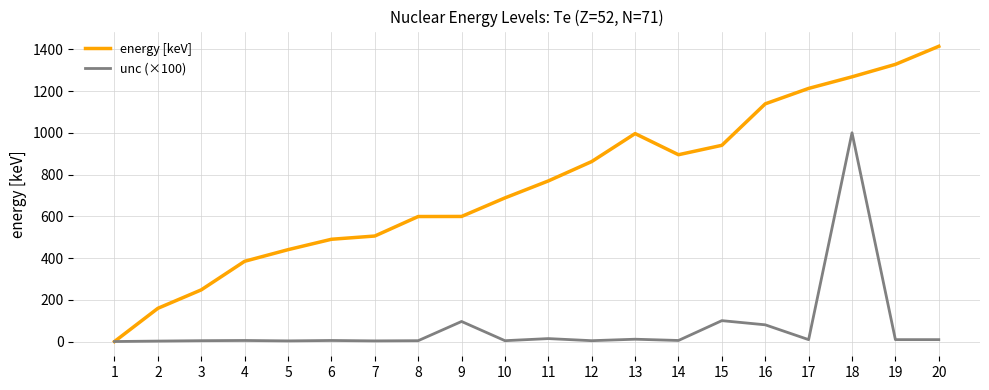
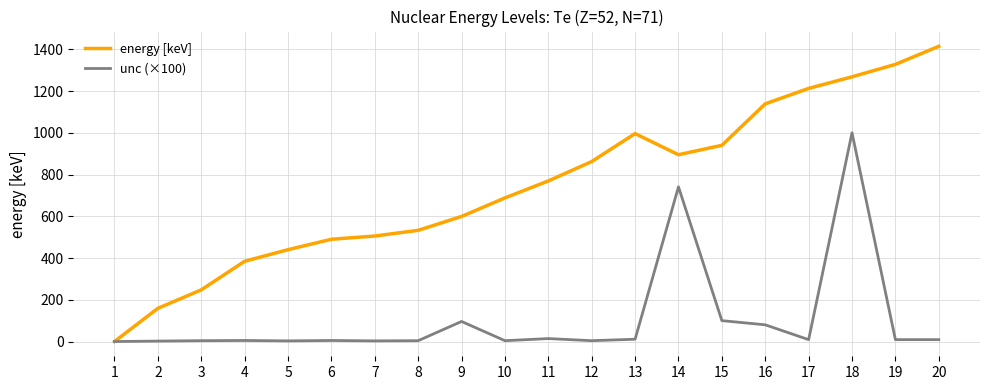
  {
    "energy [keV]": {
      "2": 160,
      "3": 250,
      "4": 380,
      "5": 440,
      "6": 490,
      "7": 510,
-     "8": 600,
+     "8": 530,
      "9": 600,
      "10": 690,
      "11": 770,
      "12": 860,
      "13": 1000,
      "14": 890,
      "15": 940,
      "16": 1140,
      "17": 1210,
      "18": 1270,
      "19": 1330,
      "20": 1410
    },
    "unc (×100)": {
      "2": 0,
      "3": 0,
      "4": 10,
      "5": 0,
      "6": 10,
      "7": 0,
      "8": 0,
      "9": 100,
      "10": 0,
      "11": 10,
      "12": 0,
      "13": 10,
-     "14": 10,
+     "14": 740,
      "15": 100,
      "16": 80,
      "17": 10,
      "18": 1000,
      "19": 10,
      "20": 10
    }
  }
